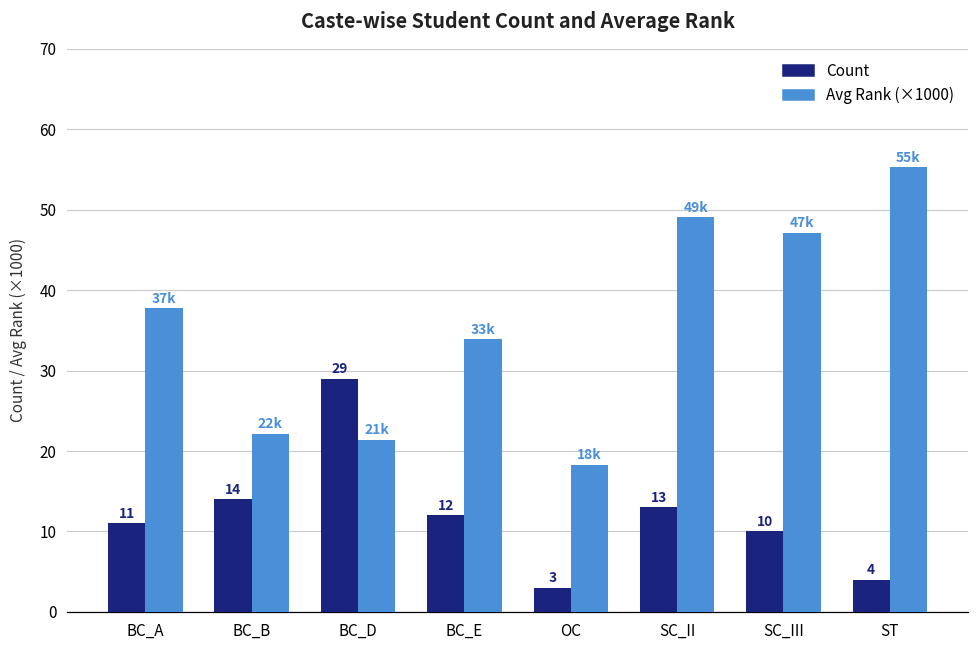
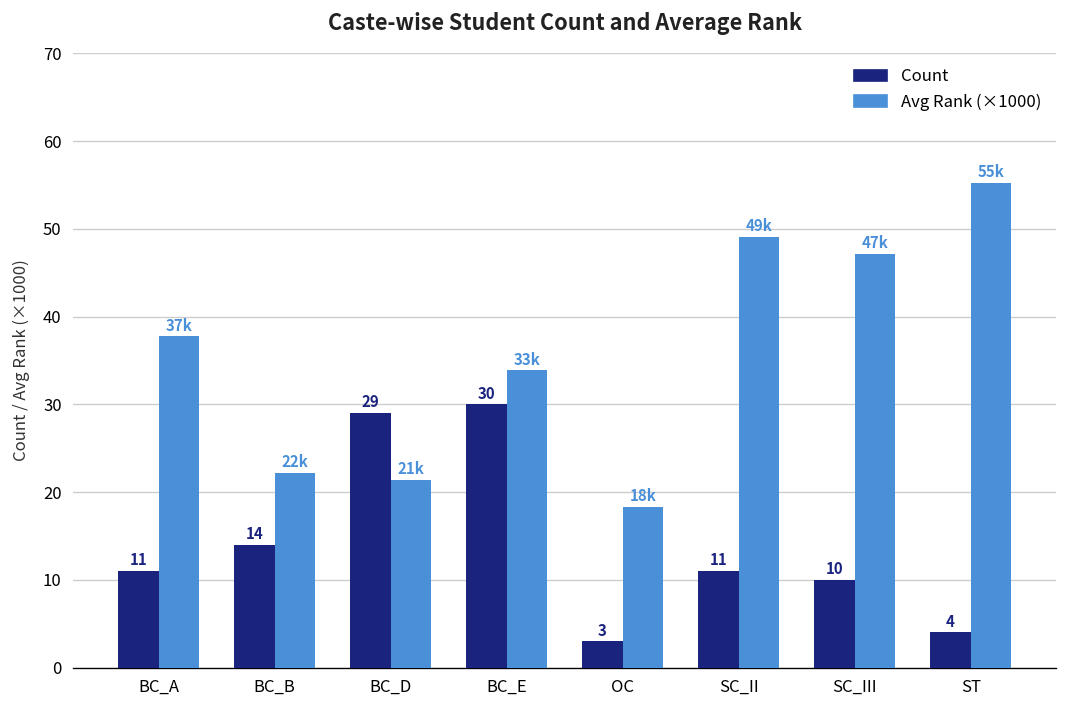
  {
    "Count": {
      "BC_A": "11",
      "BC_B": "14",
      "BC_D": "29",
-     "BC_E": "12",
+     "BC_E": "30",
      "OC": "3",
-     "SC_II": "13",
+     "SC_II": "11",
      "SC_III": "10",
      "ST": "4"
    },
    "Avg Rank (×1000)": {
      "BC_B": "22k",
      "BC_D": "21k",
      "OC": "18k",
      "SC_II": "49k",
      "SC_III": "47k",
      "ST": "55k"
    }
  }
